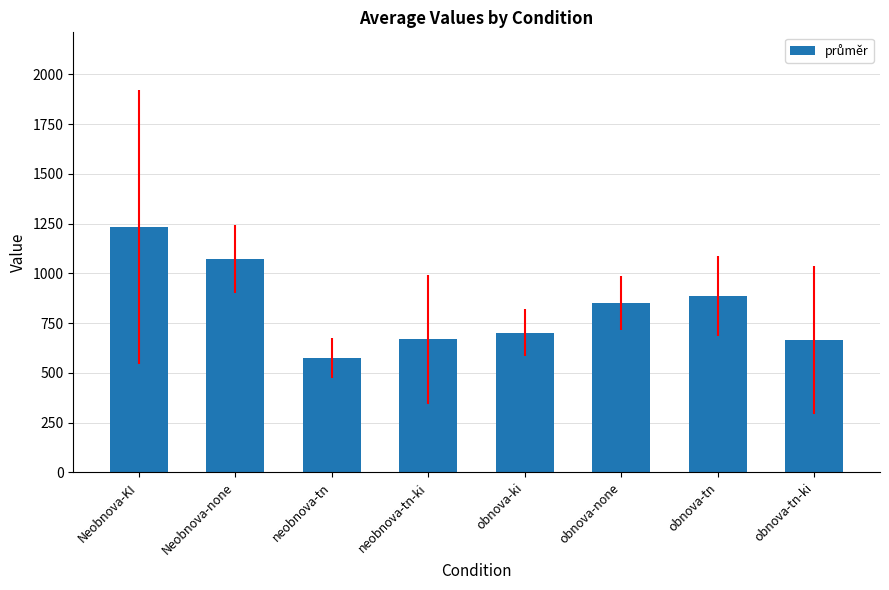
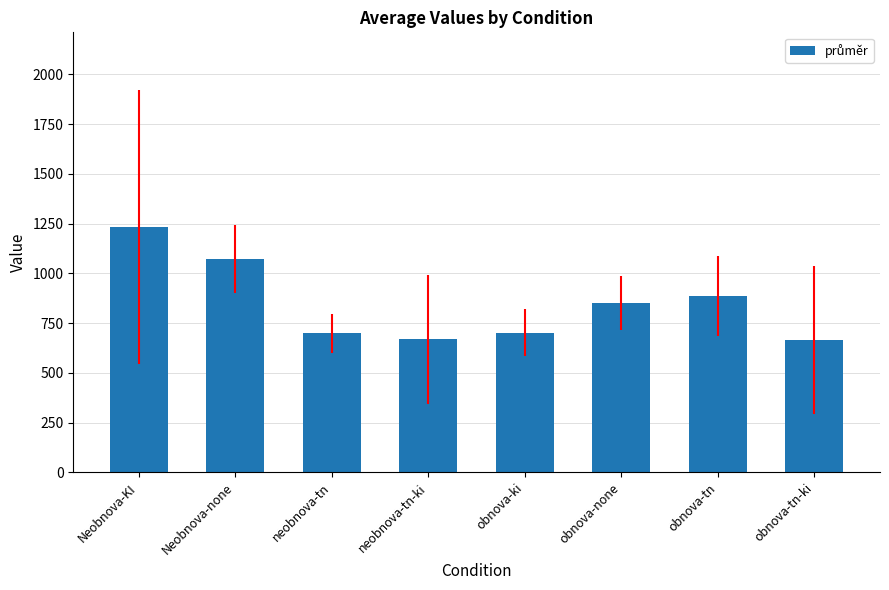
  {
    "Neobnova-KI": 1230,
    "Neobnova-none": 1070,
-   "neobnova-tn": 570,
+   "neobnova-tn": 700,
    "neobnova-tn-ki": 670,
    "obnova-ki": 700,
    "obnova-none": 850,
    "obnova-tn": 890,
    "obnova-tn-ki": 670
  }
